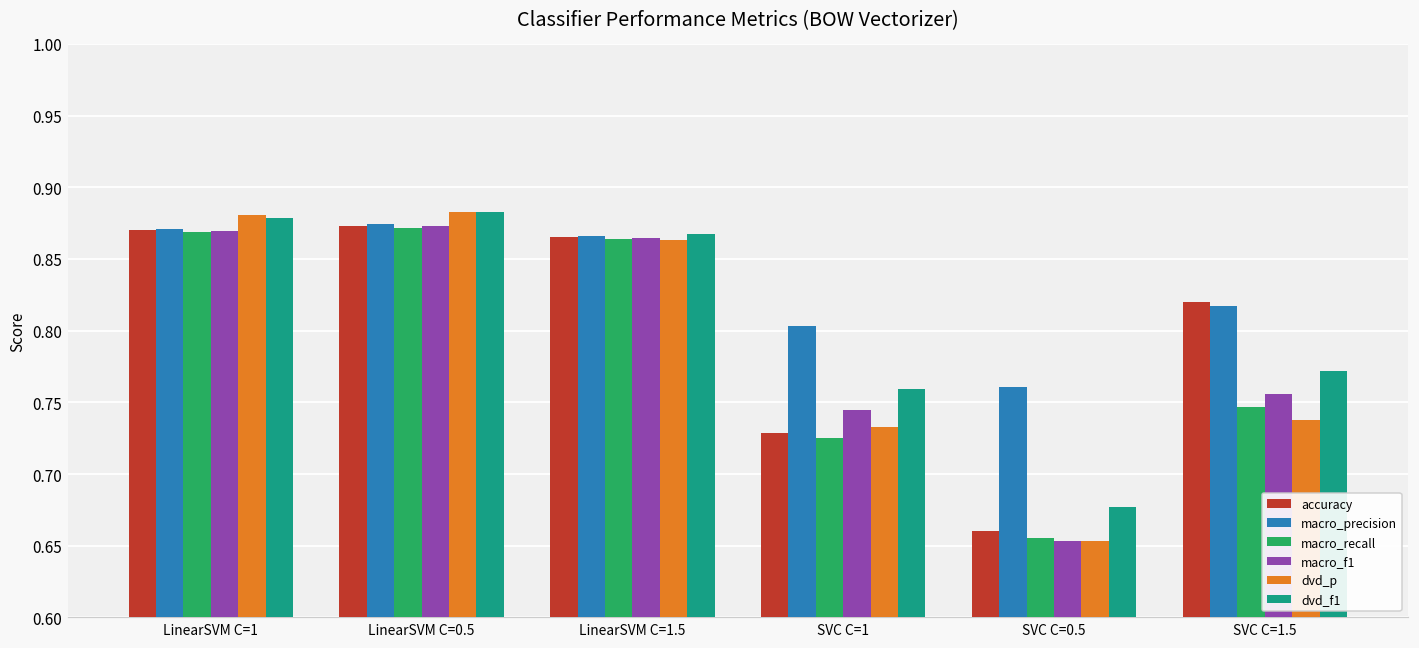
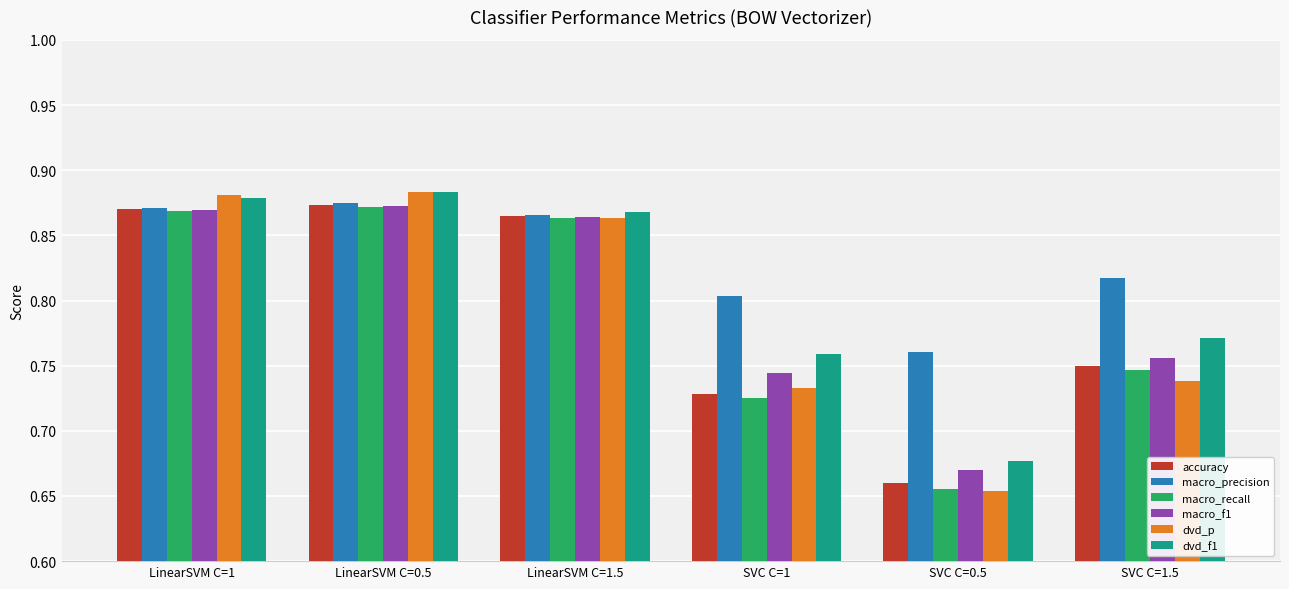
  {
    "accuracy": {
      "LinearSVM C=1": 0.87,
      "LinearSVM C=0.5": 0.873,
      "LinearSVM C=1.5": 0.865,
      "SVC C=1": 0.73,
      "SVC C=0.5": 0.66,
-     "SVC C=1.5": 0.82
+     "SVC C=1.5": 0.75
    },
    "macro_precision": {
      "LinearSVM C=1": 0.871,
      "LinearSVM C=0.5": 0.874,
      "LinearSVM C=1.5": 0.866,
      "SVC C=1": 0.803,
      "SVC C=0.5": 0.761,
      "SVC C=1.5": 0.817
    },
    "macro_f1": {
      "LinearSVM C=1": 0.869,
      "LinearSVM C=0.5": 0.873,
      "LinearSVM C=1.5": 0.864,
      "SVC C=1": 0.745,
-     "SVC C=0.5": 0.653,
+     "SVC C=0.5": 0.670,
      "SVC C=1.5": 0.756
    },
    "dvd_p": {
      "LinearSVM C=1": 0.881,
      "LinearSVM C=0.5": 0.883,
      "LinearSVM C=1.5": 0.863,
      "SVC C=1": 0.733,
      "SVC C=0.5": 0.653,
      "SVC C=1.5": 0.738
    }
  }
